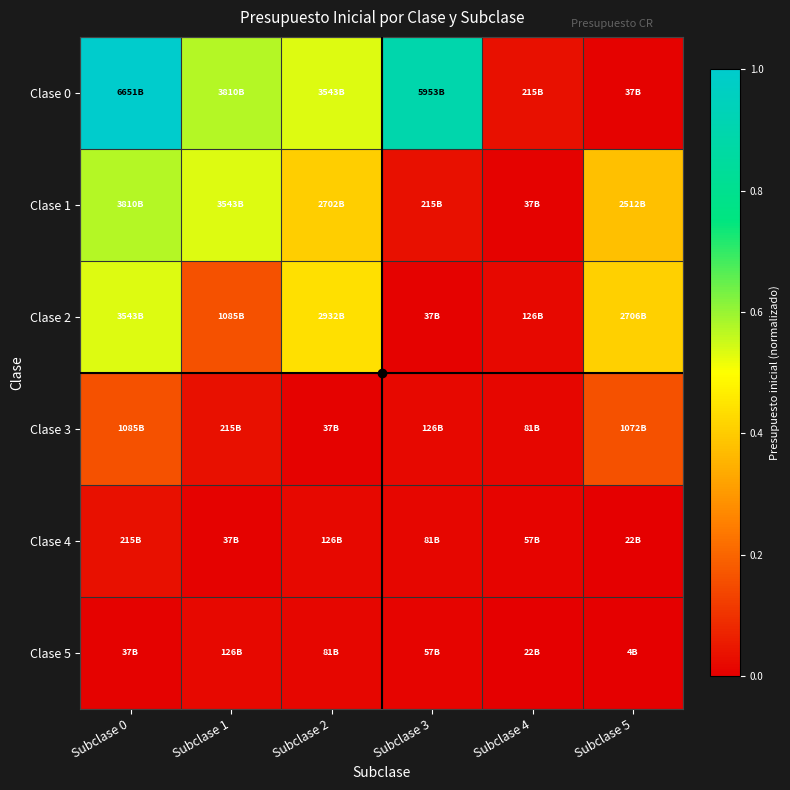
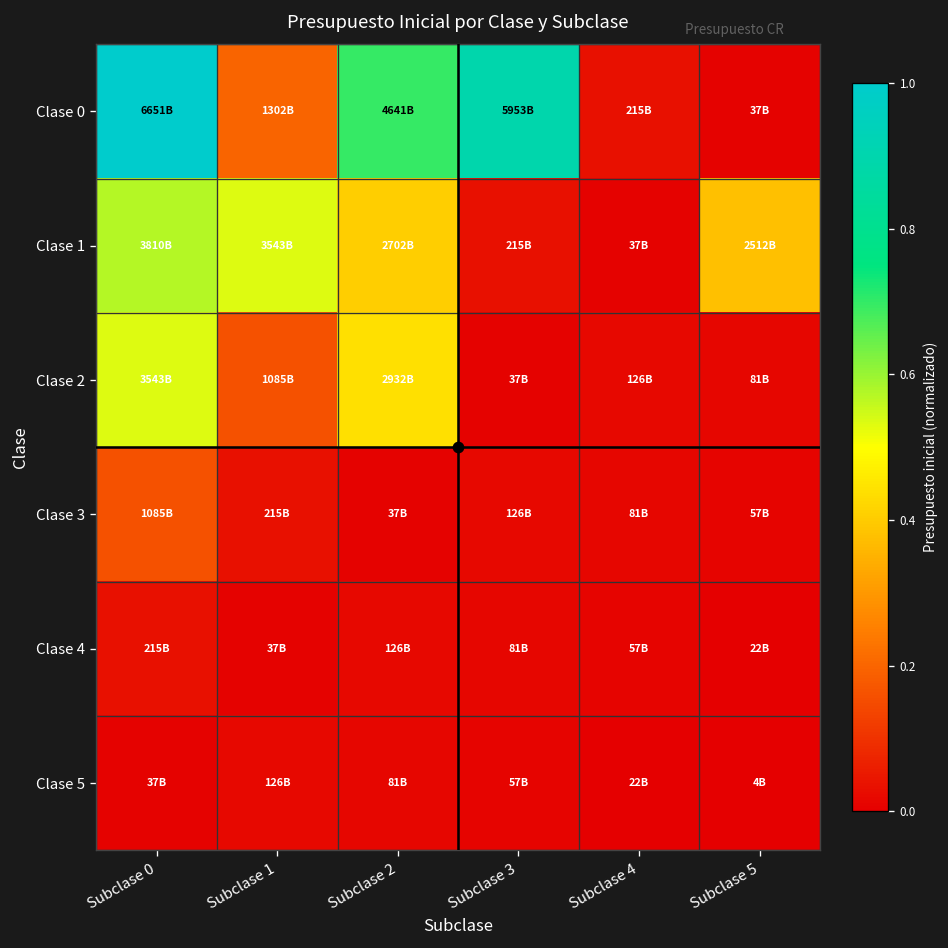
  {
    "Clase 0": {
      "Subclase 0": "6651B",
-     "Subclase 1": "3810B",
-     "Subclase 2": "3543B",
+     "Subclase 1": "1302B",
+     "Subclase 2": "4641B",
      "Subclase 3": "5953B",
      "Subclase 4": "215B",
      "Subclase 5": "37B"
    },
    "Clase 1": {
      "Subclase 0": "3810B",
      "Subclase 1": "3543B",
      "Subclase 2": "2702B",
      "Subclase 3": "215B",
      "Subclase 4": "37B",
      "Subclase 5": "2512B"
    },
    "Clase 2": {
      "Subclase 0": "3543B",
      "Subclase 1": "1085B",
      "Subclase 2": "2932B",
      "Subclase 3": "37B",
      "Subclase 4": "126B",
-     "Subclase 5": "2706B"
+     "Subclase 5": "81B"
    },
    "Clase 3": {
      "Subclase 0": "1085B",
      "Subclase 1": "215B",
      "Subclase 2": "37B",
      "Subclase 3": "126B",
      "Subclase 4": "81B",
-     "Subclase 5": "1072B"
+     "Subclase 5": "57B"
    },
    "Clase 4": {
      "Subclase 0": "215B",
      "Subclase 1": "37B",
      "Subclase 2": "126B",
      "Subclase 3": "81B",
      "Subclase 4": "57B",
      "Subclase 5": "22B"
    },
    "Clase 5": {
      "Subclase 0": "37B",
      "Subclase 1": "126B",
      "Subclase 2": "81B",
      "Subclase 3": "57B",
      "Subclase 4": "22B",
      "Subclase 5": "4B"
    }
  }
